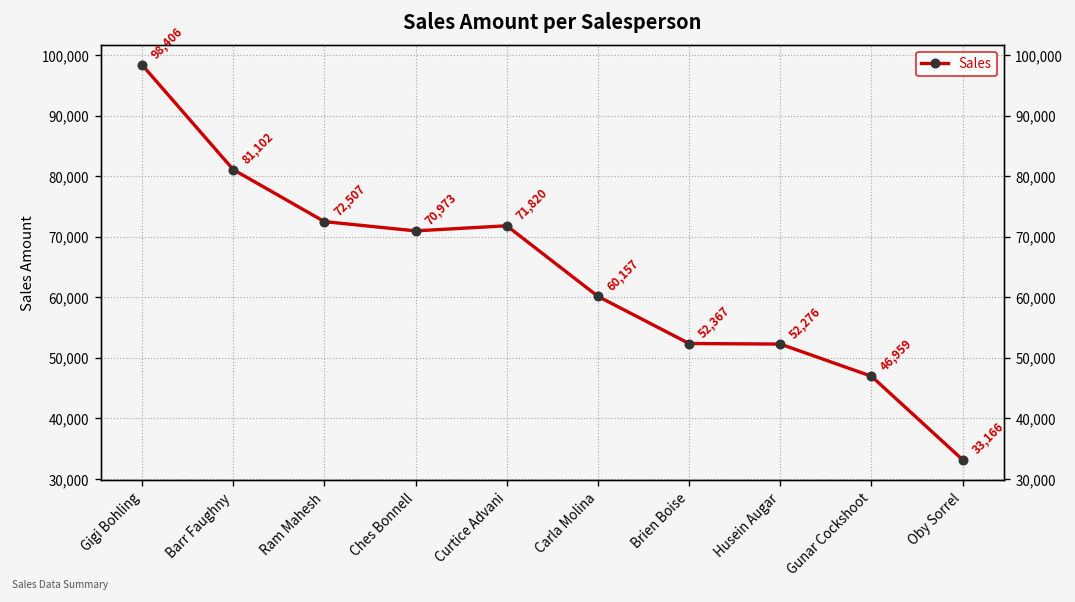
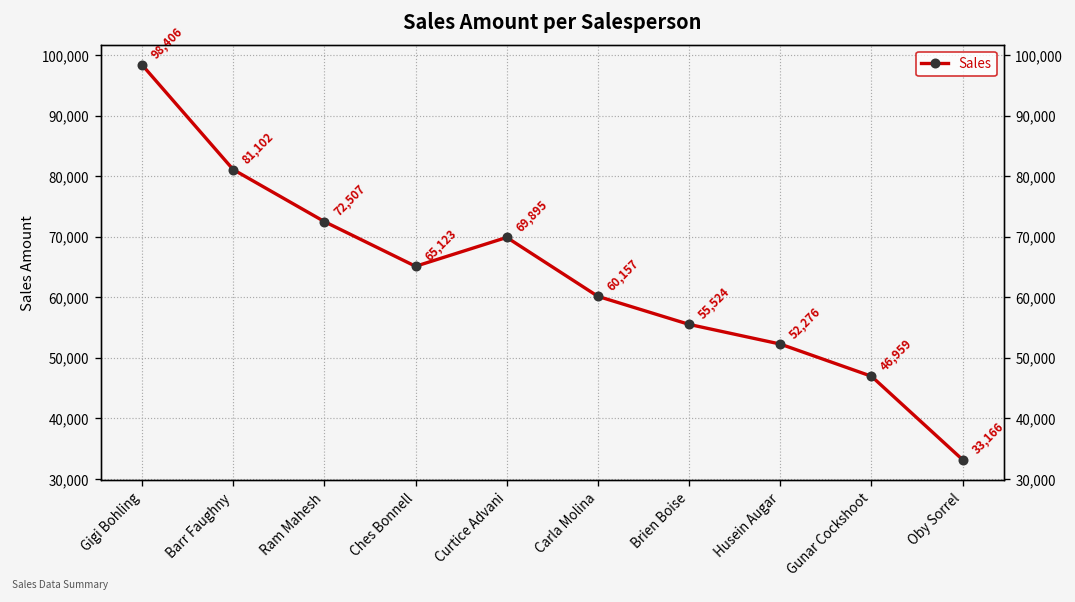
  {
    "Gigi Bohling": "98,406",
    "Barr Faughny": "81,102",
    "Ram Mahesh": "72,507",
-   "Ches Bonnell": "70,973",
-   "Curtice Advani": "71,820",
+   "Ches Bonnell": "65,123",
+   "Curtice Advani": "69,895",
    "Carla Molina": "60,157",
-   "Brien Boise": "52,367",
+   "Brien Boise": "55,524",
    "Husein Augar": "52,276",
    "Gunar Cockshoot": "46,959",
    "Oby Sorrel": "33,166"
  }
